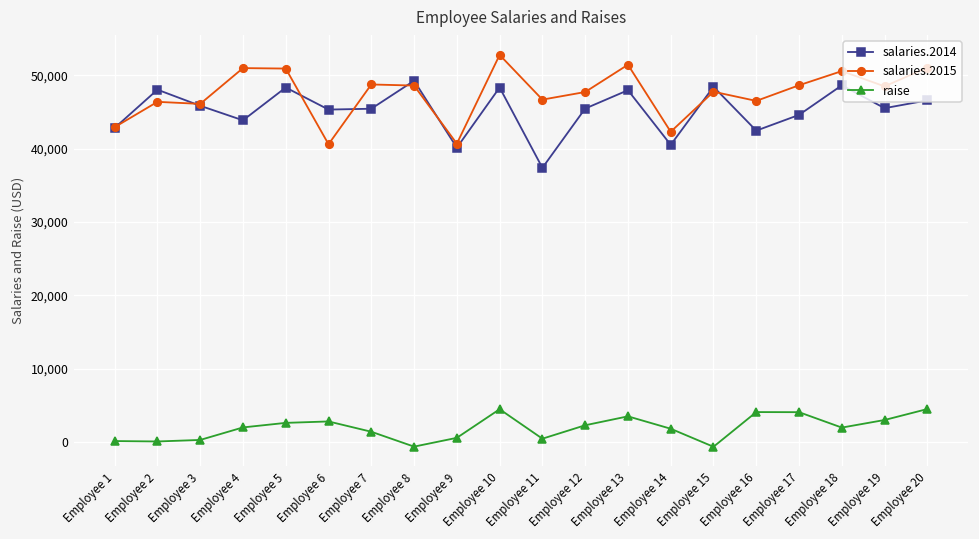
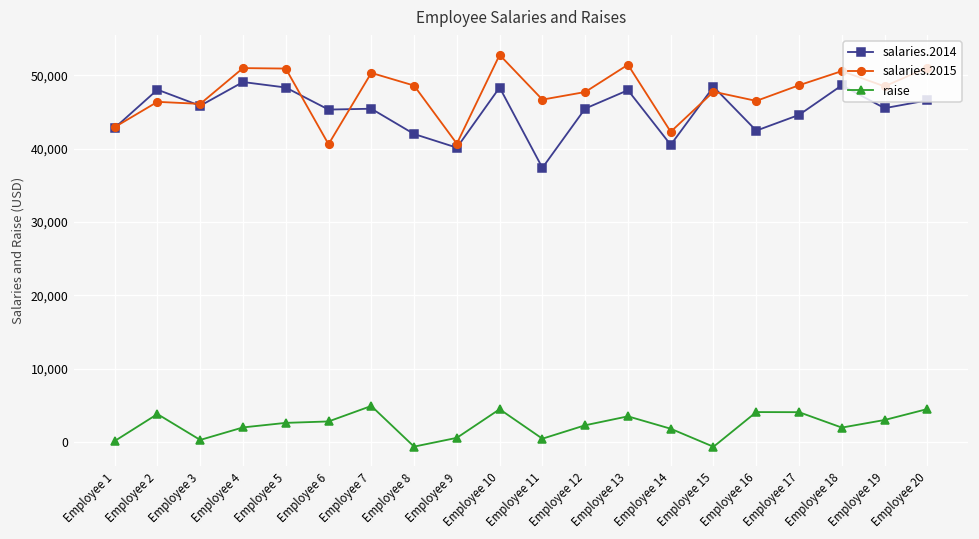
  {
    "salaries.2014": {
      "Employee 2": "48,000",
-     "Employee 4": "44,000",
+     "Employee 4": "49,000",
      "Employee 5": "48,000",
      "Employee 6": "45,000",
      "Employee 7": "45,000",
-     "Employee 8": "49,000",
+     "Employee 8": "42,000",
      "Employee 9": "40,000",
      "Employee 10": "48,000",
      "Employee 11": "37,000",
      "Employee 12": "45,000",
      "Employee 13": "48,000",
      "Employee 14": "41,000",
      "Employee 15": "48,000",
      "Employee 16": "42,000",
      "Employee 17": "45,000",
      "Employee 18": "49,000",
      "Employee 19": "46,000",
      "Employee 20": "47,000"
    },
    "salaries.2015": {
      "Employee 2": "46,000",
      "Employee 4": "51,000",
      "Employee 5": "51,000",
      "Employee 6": "41,000",
-     "Employee 7": "49,000",
+     "Employee 7": "50,000",
      "Employee 8": "49,000",
      "Employee 9": "41,000",
      "Employee 10": "53,000",
      "Employee 11": "47,000",
      "Employee 12": "48,000",
      "Employee 13": "51,000",
      "Employee 14": "42,000",
      "Employee 15": "48,000",
      "Employee 16": "47,000",
      "Employee 17": "49,000",
      "Employee 18": "51,000"
    },
    "raise": {
      "Employee 1": "0",
-     "Employee 2": "0",
+     "Employee 2": "4,000",
      "Employee 3": "0",
      "Employee 4": "2,000",
      "Employee 5": "3,000",
      "Employee 6": "3,000",
-     "Employee 7": "1,000",
+     "Employee 7": "5,000",
      "Employee 8": "-1,000",
      "Employee 9": "1,000",
      "Employee 10": "4,000",
      "Employee 11": "0",
      "Employee 12": "2,000",
      "Employee 13": "3,000",
      "Employee 14": "2,000",
      "Employee 15": "-1,000",
      "Employee 16": "4,000",
      "Employee 17": "4,000",
      "Employee 18": "2,000",
      "Employee 19": "3,000",
      "Employee 20": "4,000"
    }
  }
